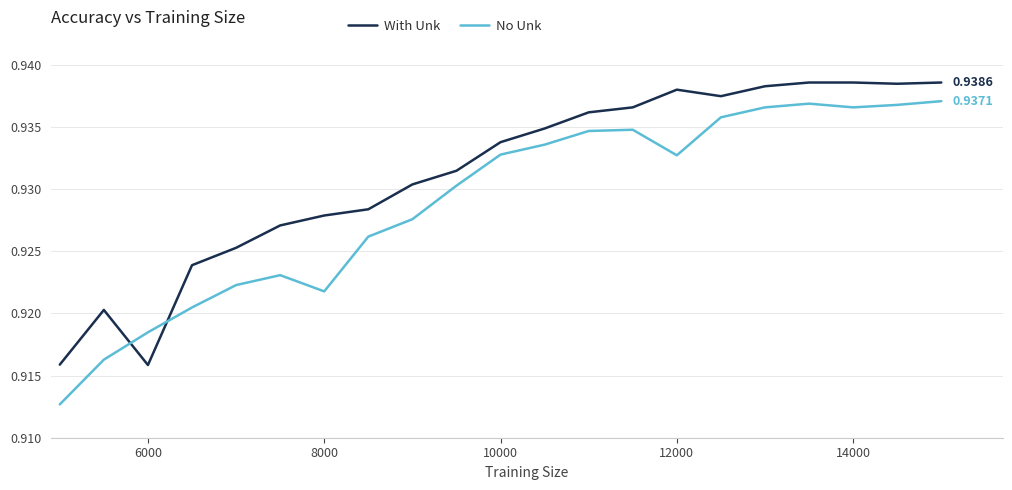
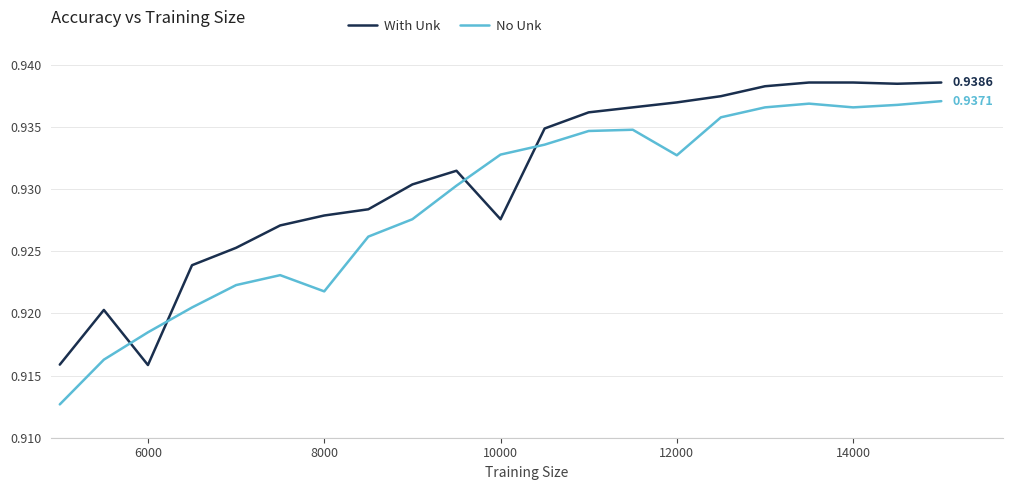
  {
    "With Unk": {
      "6000": 0.9158,
      "8000": 0.9279,
-     "10000": 0.9338,
-     "12000": 0.9380,
+     "10000": 0.9276,
+     "12000": 0.9370,
      "14000": 0.9386
    },
    "No Unk": {
      "6000": 0.9185,
      "8000": 0.9218,
      "10000": 0.9328,
      "12000": 0.9327,
      "14000": 0.9366
    }
  }
